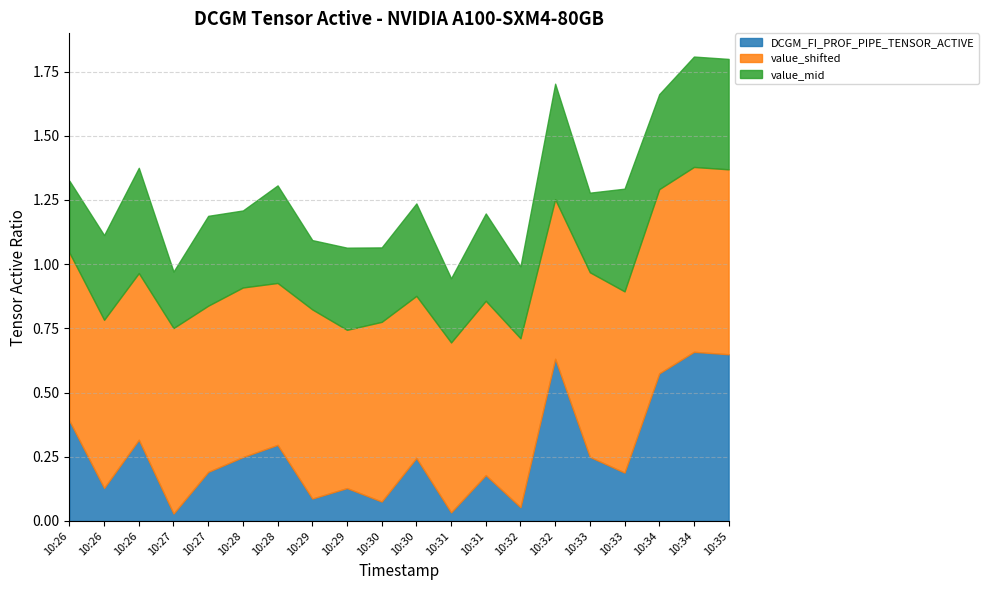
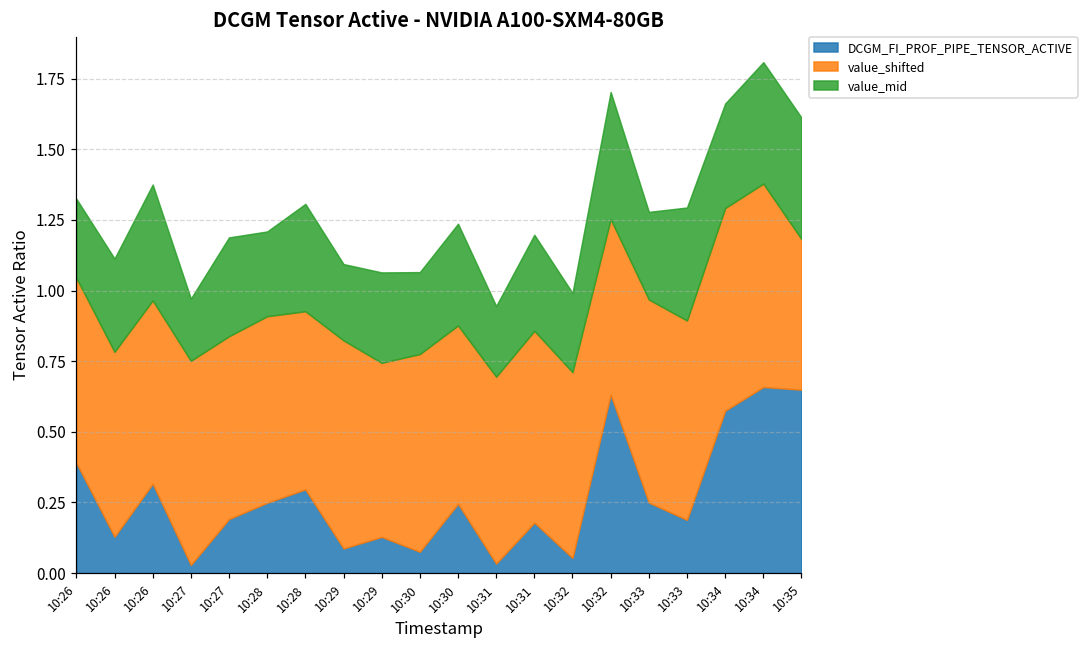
  {
    "DCGM_FI_PROF_PIPE_TENSOR_ACTIVE": {
      "10:35": 0.65
    },
    "value_shifted": {
-     "10:35": 0.72
+     "10:35": 0.53
    },
    "value_mid": {
      "10:35": 0.43
    }
  }
